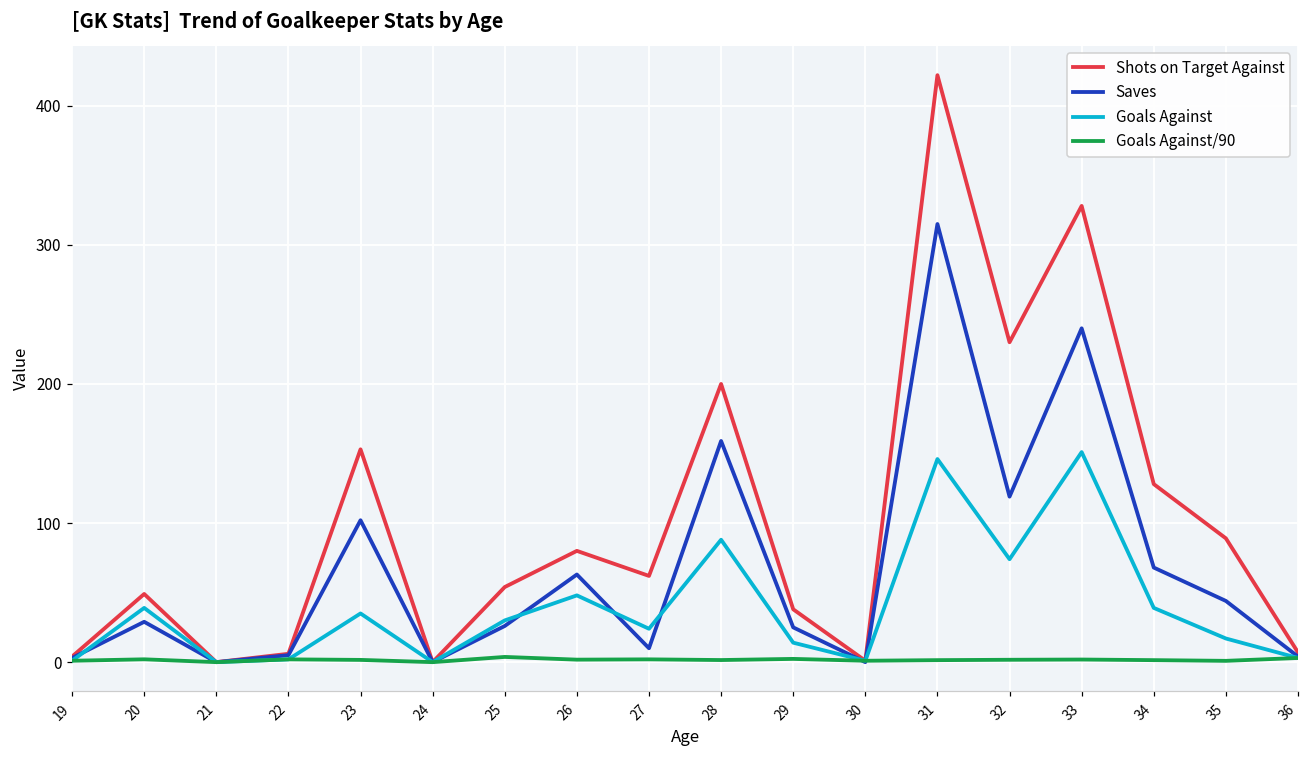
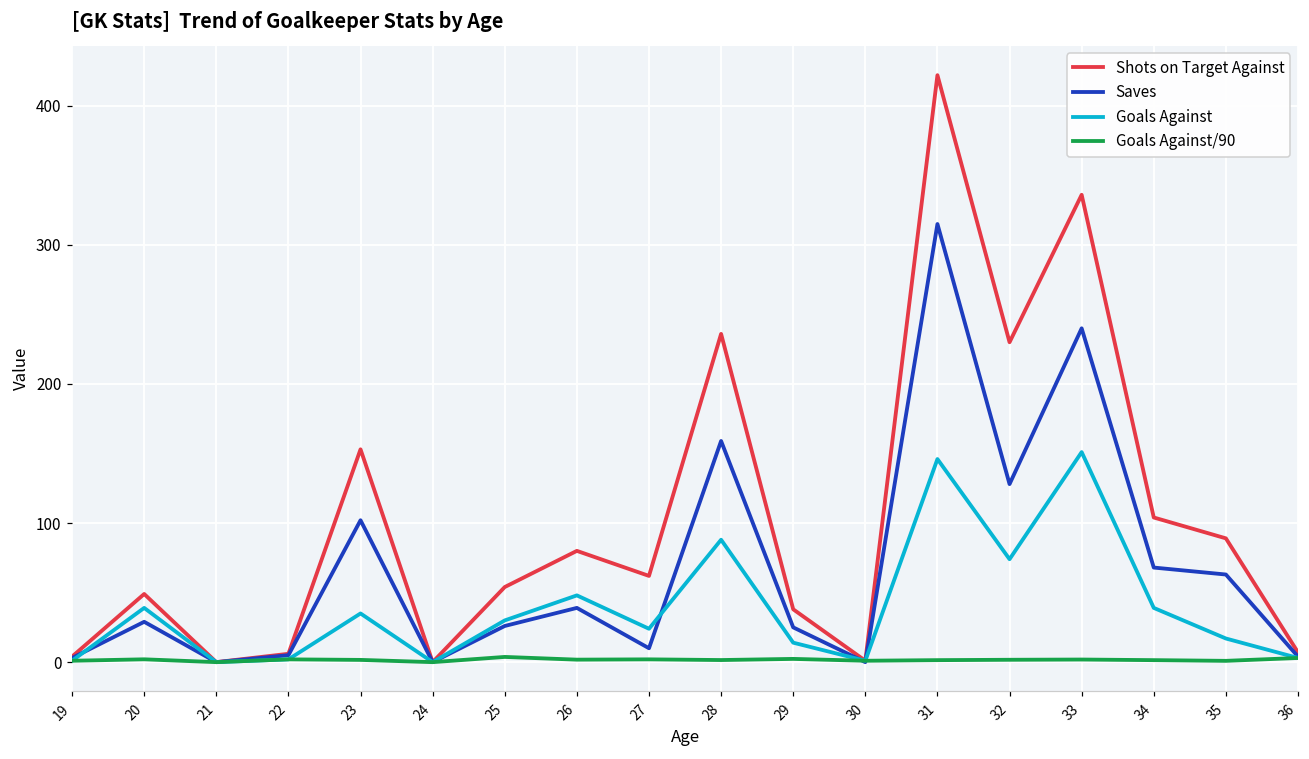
  {
    "Shots on Target Against": {
      "20": 49,
      "23": 153,
      "25": 54,
      "26": 80,
      "27": 62,
-     "28": 200,
+     "28": 236,
      "29": 38,
      "31": 422,
      "32": 230,
-     "33": 328,
-     "34": 128,
+     "33": 336,
+     "34": 104,
      "35": 89,
      "36": 7
    },
    "Saves": {
      "20": 29,
      "23": 102,
      "25": 26,
-     "26": 63,
+     "26": 39,
      "27": 10,
      "28": 159,
      "29": 25,
      "31": 315,
-     "32": 119,
+     "32": 128,
      "33": 240,
      "34": 68,
-     "35": 44
+     "35": 63
    },
    "Goals Against": {
      "20": 39,
      "23": 35,
      "25": 30,
      "26": 48,
      "27": 24,
      "28": 88,
      "29": 14,
      "31": 146,
      "32": 74,
      "33": 151,
      "34": 39,
      "35": 17
    },
    "Goals Against/90": {
      "20": 2,
      "23": 2,
      "25": 4,
      "26": 2,
      "27": 2,
      "28": 2,
      "29": 2,
      "31": 1,
      "32": 2,
      "33": 2,
      "34": 1,
      "35": 1
    }
  }
